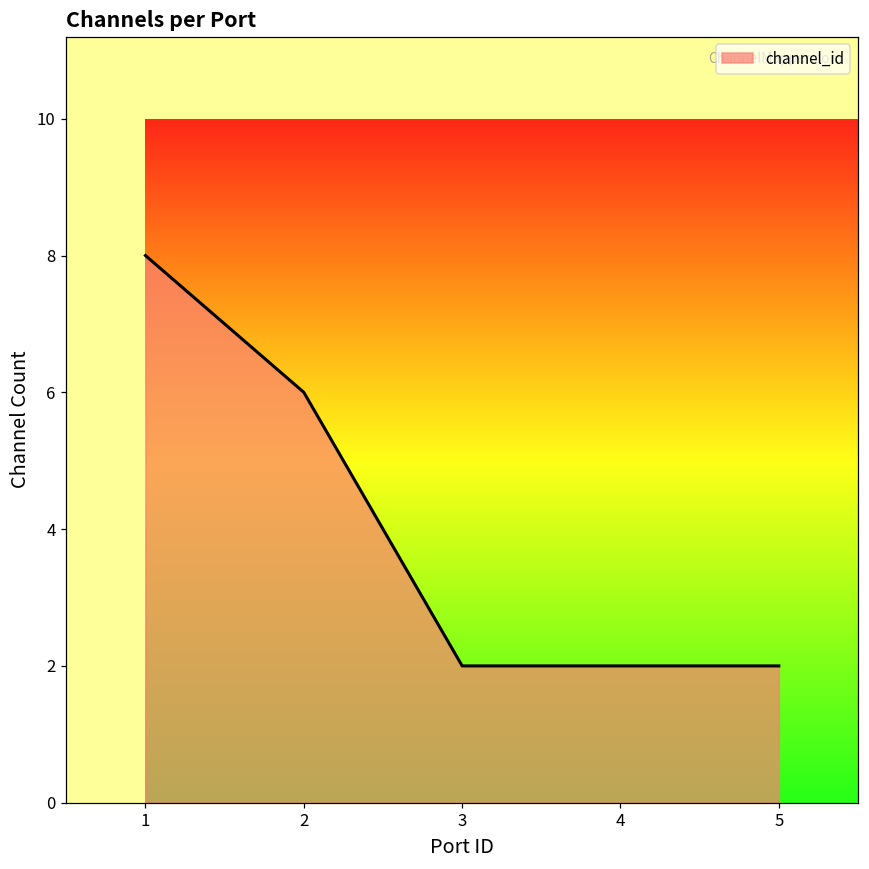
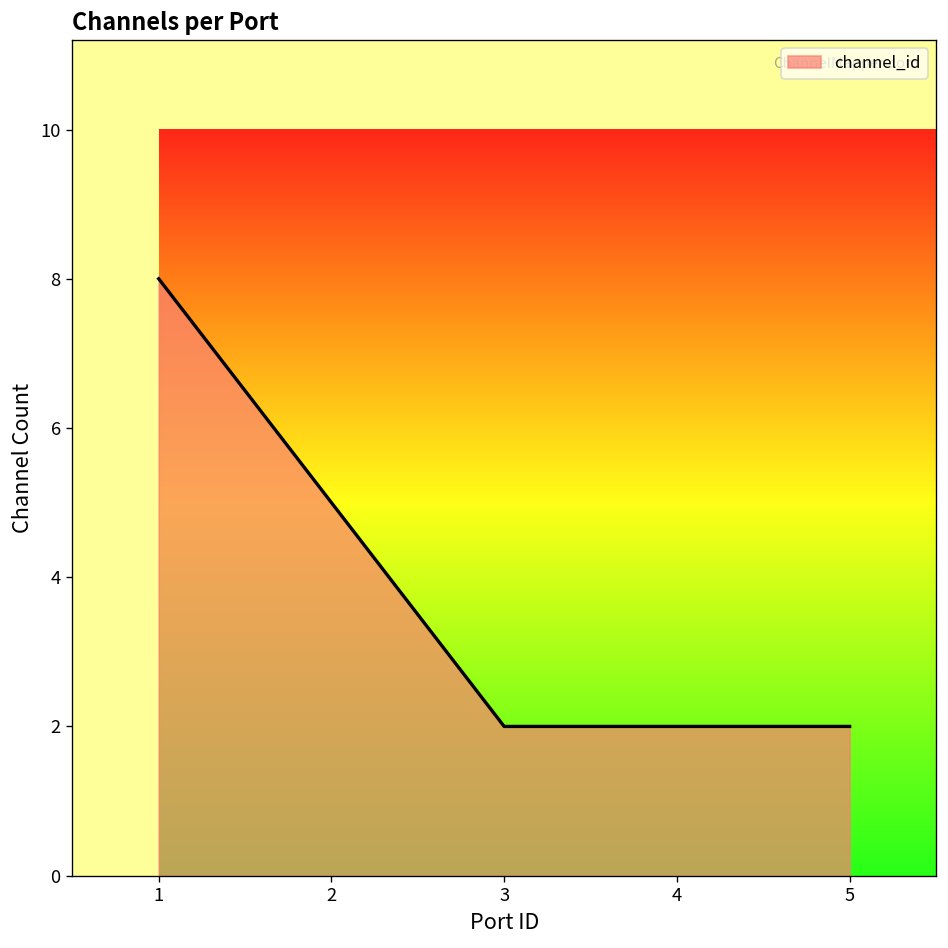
  {
    "1": 8,
-   "2": 6,
+   "2": 5,
    "3": 2,
    "4": 2,
    "5": 2
  }
